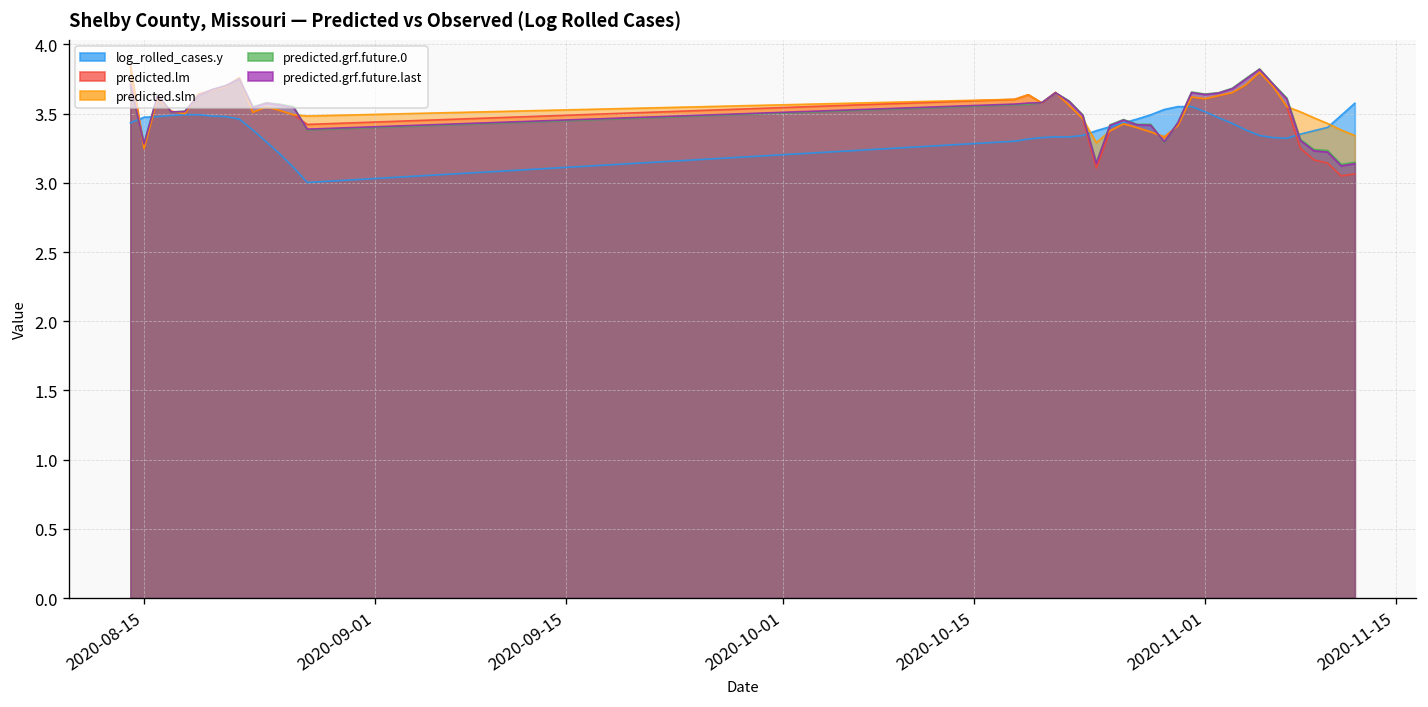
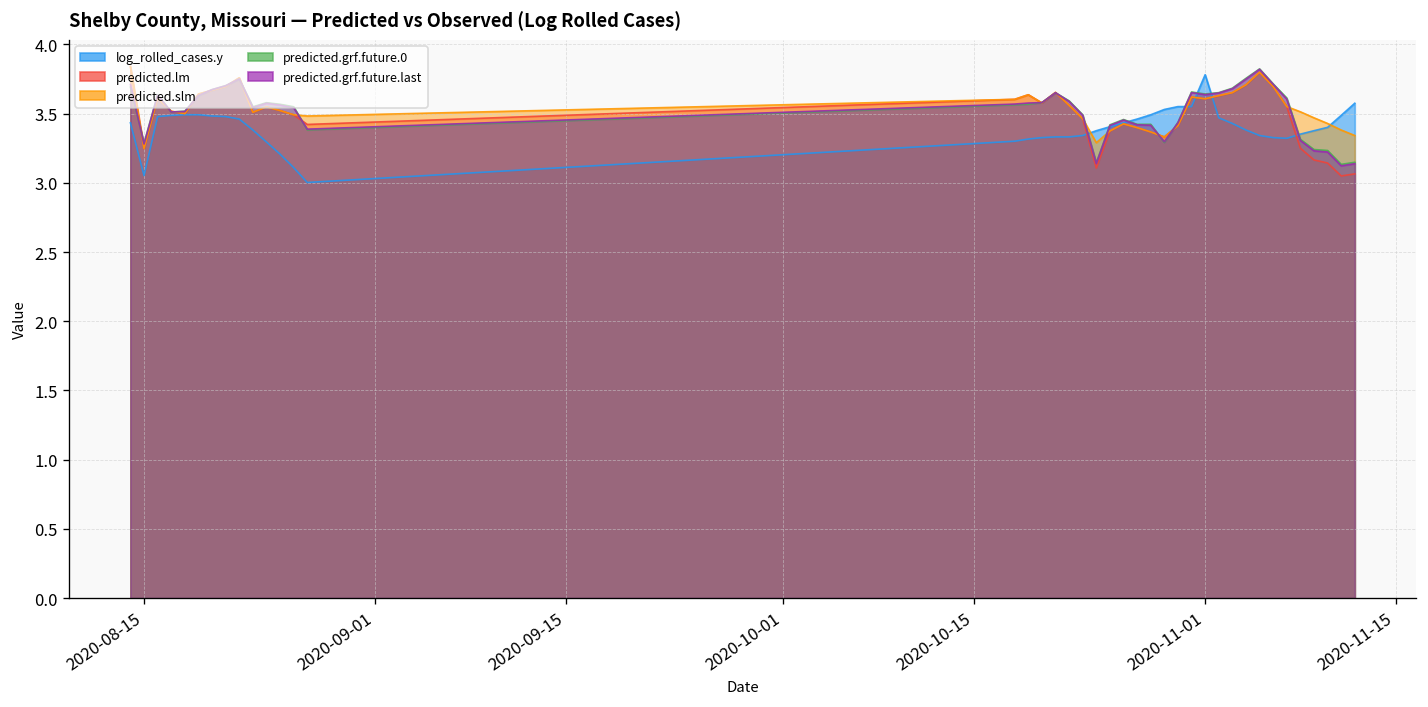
  {
    "log_rolled_cases.y": {
-     "2020-08-15": 3.47,
-     "2020-11-01": 3.51
+     "2020-08-15": 3.05,
+     "2020-11-01": 3.78
    }
  }
